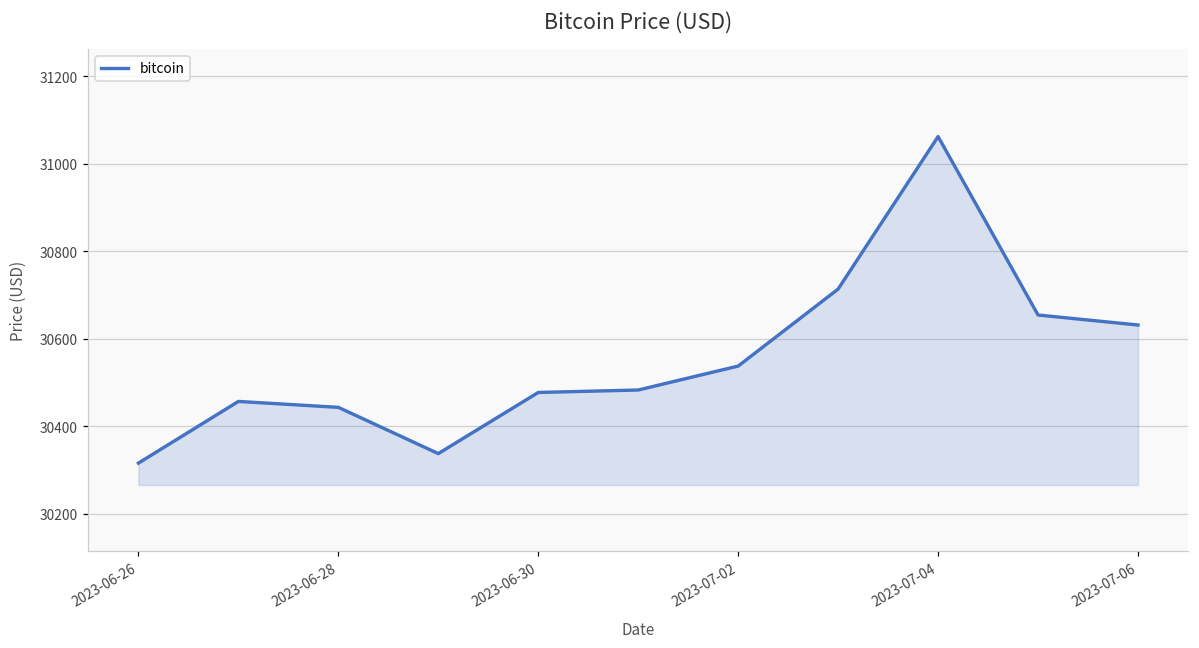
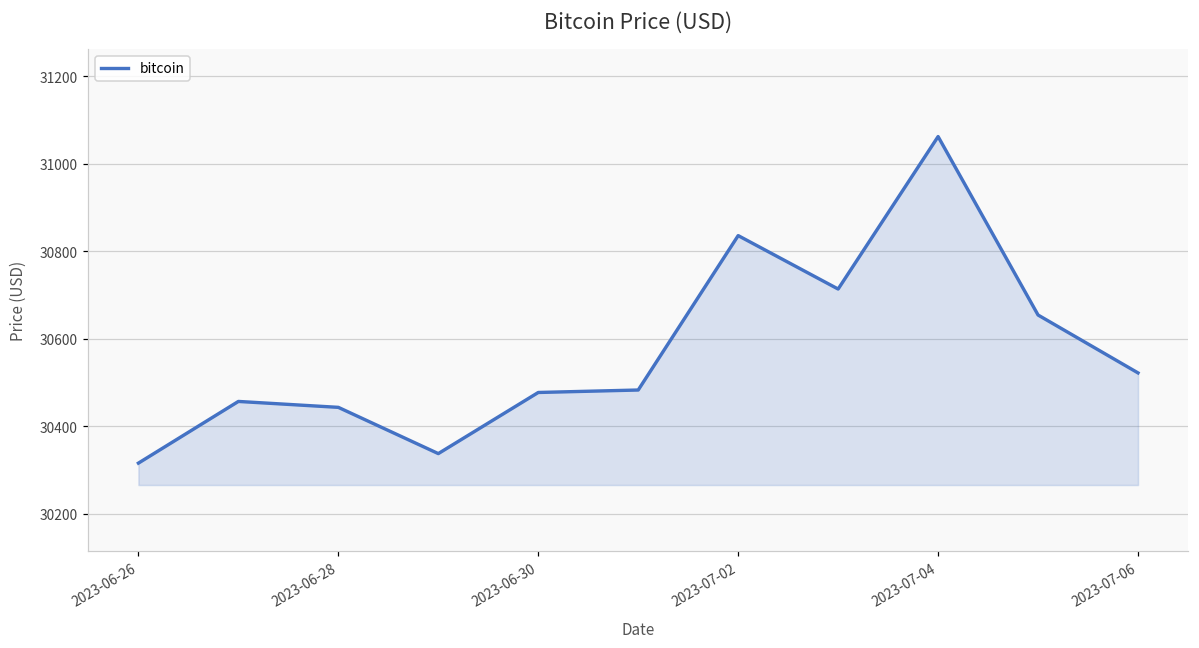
  {
    "2023-06-26": 30320,
    "2023-06-28": 30440,
    "2023-06-30": 30480,
-   "2023-07-02": 30540,
+   "2023-07-02": 30840,
    "2023-07-04": 31060,
-   "2023-07-06": 30630
+   "2023-07-06": 30520
  }
